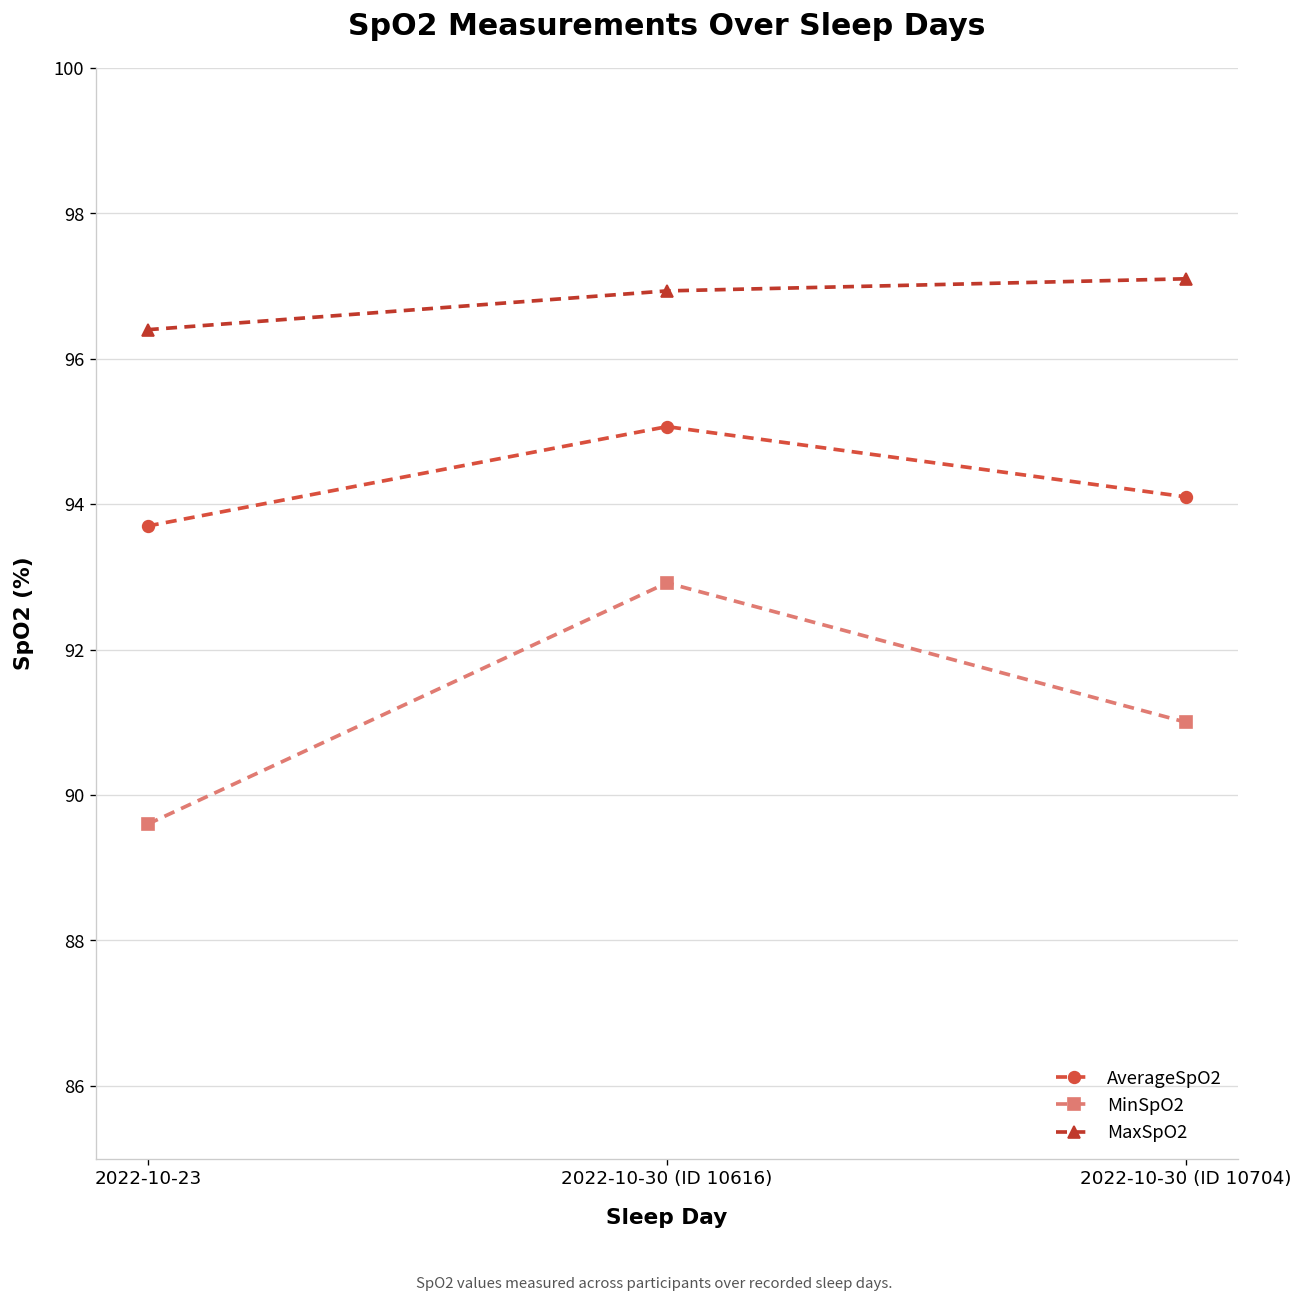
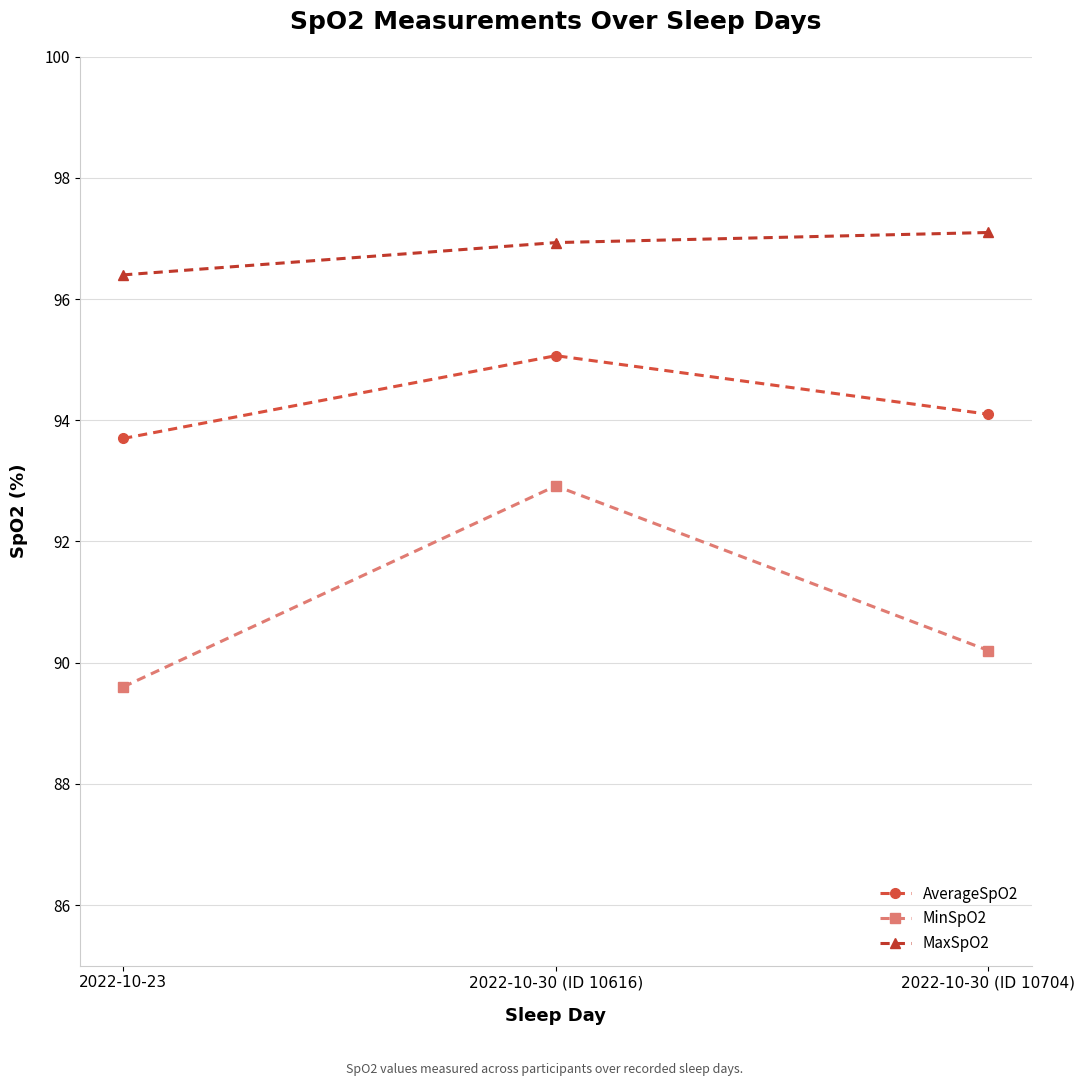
  {
    "MinSpO2": {
      "2022-10-23": 89.6,
      "2022-10-30 (ID 10616)": 92.9,
-     "2022-10-30 (ID 10704)": 91.0
+     "2022-10-30 (ID 10704)": 90.2
    }
  }
